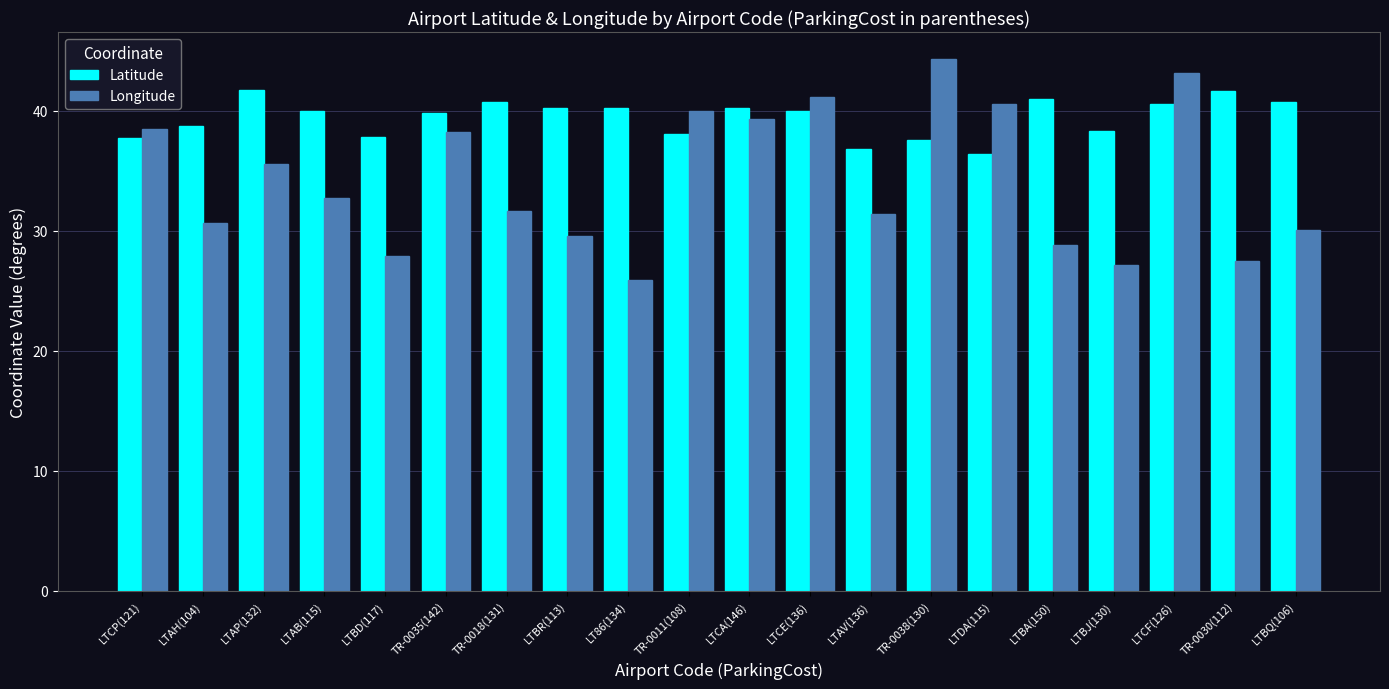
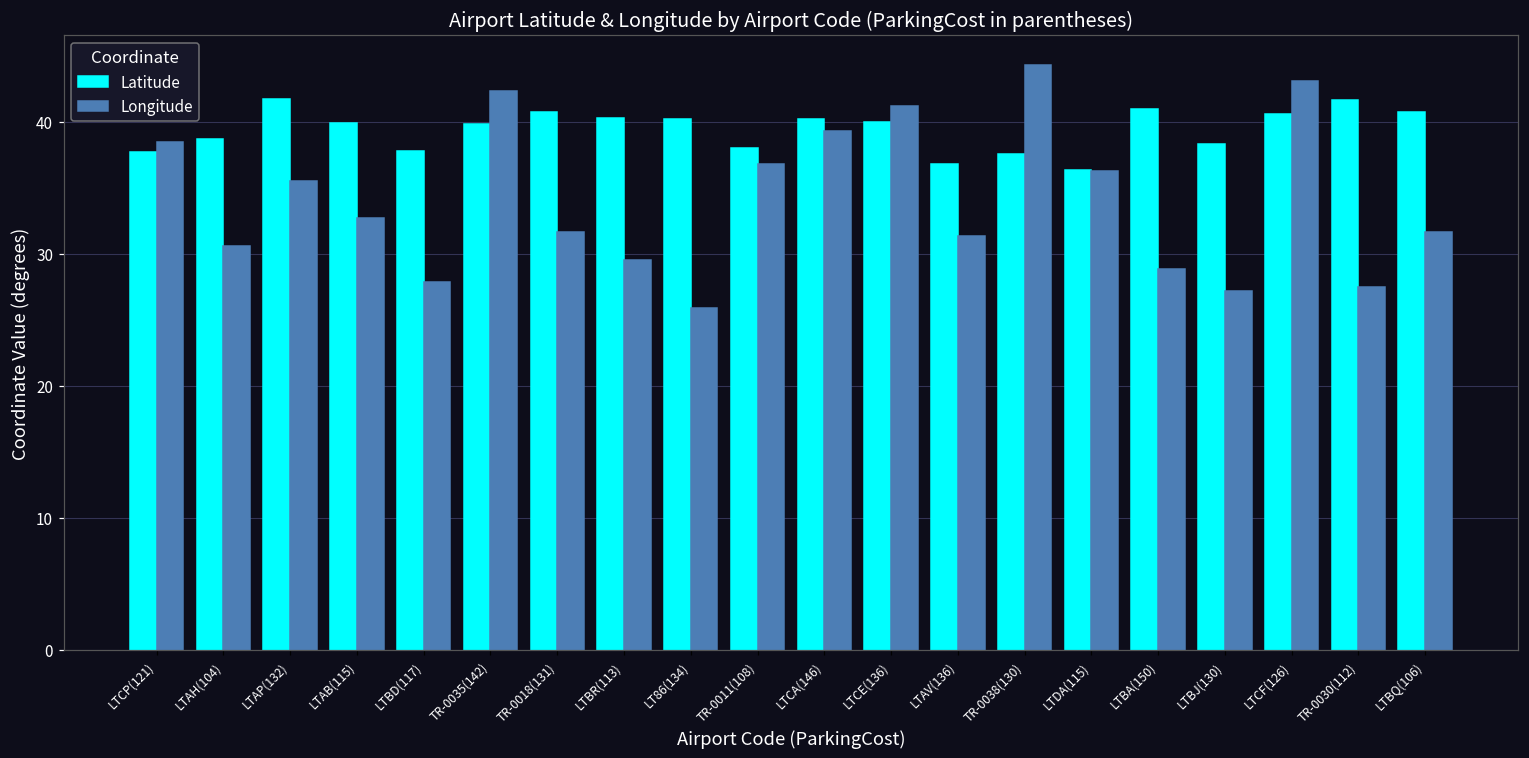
  {
    "Latitude": {
      "LTCP(121)": 37.7,
      "LTAH(104)": 38.7,
      "LTAP(132)": 41.7,
      "LTAB(115)": 39.9,
      "LTBD(117)": 37.8,
      "TR-0035(142)": 39.8,
      "TR-0018(131)": 40.7,
      "LTBR(113)": 40.3,
      "LT86(134)": 40.2,
      "TR-0011(108)": 38.0,
      "LTCA(146)": 40.2,
      "LTCE(136)": 40.0,
      "LTAV(136)": 36.8,
      "TR-0038(130)": 37.5,
      "LTDA(115)": 36.4,
      "LTBA(150)": 41.0,
      "LTBJ(130)": 38.3,
      "LTCF(126)": 40.6,
      "TR-0030(112)": 41.6,
      "LTBQ(106)": 40.7
    },
    "Longitude": {
      "LTCP(121)": 38.5,
      "LTAH(104)": 30.6,
      "LTAP(132)": 35.5,
      "LTAB(115)": 32.7,
      "LTBD(117)": 27.9,
-     "TR-0035(142)": 38.2,
+     "TR-0035(142)": 42.3,
      "TR-0018(131)": 31.7,
      "LTBR(113)": 29.6,
      "LT86(134)": 25.9,
-     "TR-0011(108)": 40.0,
+     "TR-0011(108)": 36.8,
      "LTCA(146)": 39.3,
      "LTCE(136)": 41.2,
      "LTAV(136)": 31.4,
      "TR-0038(130)": 44.3,
-     "LTDA(115)": 40.5,
+     "LTDA(115)": 36.3,
      "LTBA(150)": 28.8,
      "LTBJ(130)": 27.2,
      "LTCF(126)": 43.1,
      "TR-0030(112)": 27.5,
-     "LTBQ(106)": 30.1
+     "LTBQ(106)": 31.7
    }
  }
